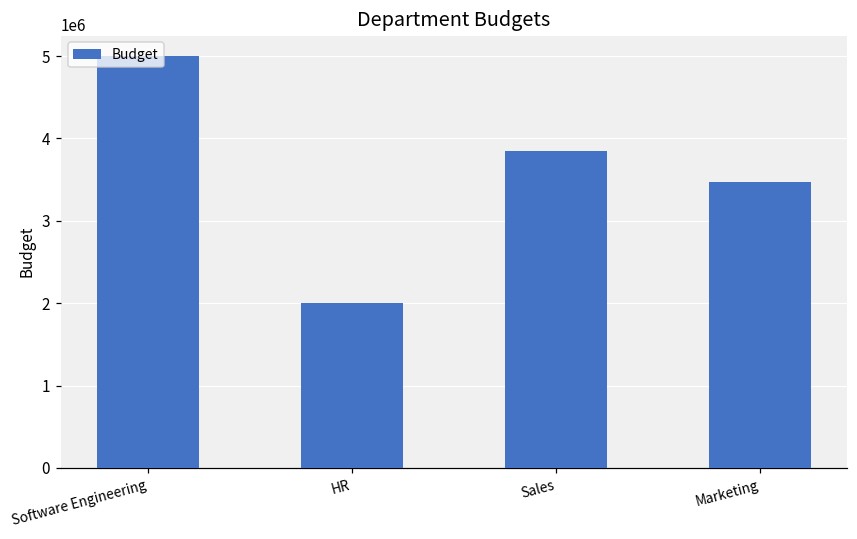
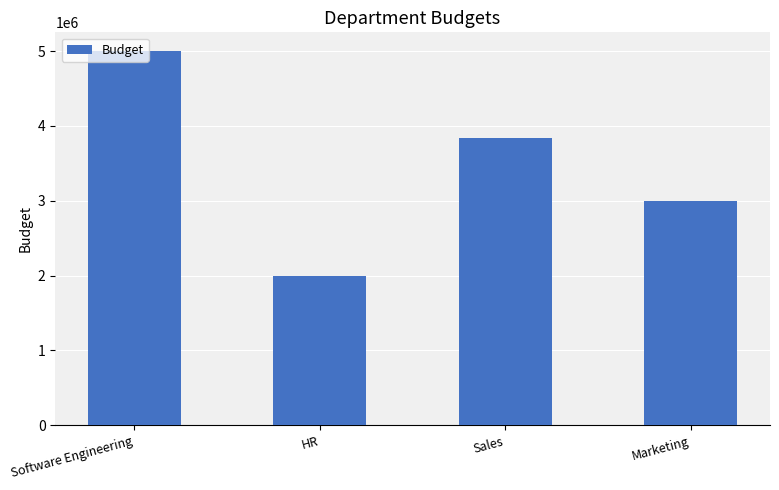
  {
    "HR": 2000000,
    "Sales": 3800000,
-   "Marketing": 3500000
+   "Marketing": 3000000
  }
